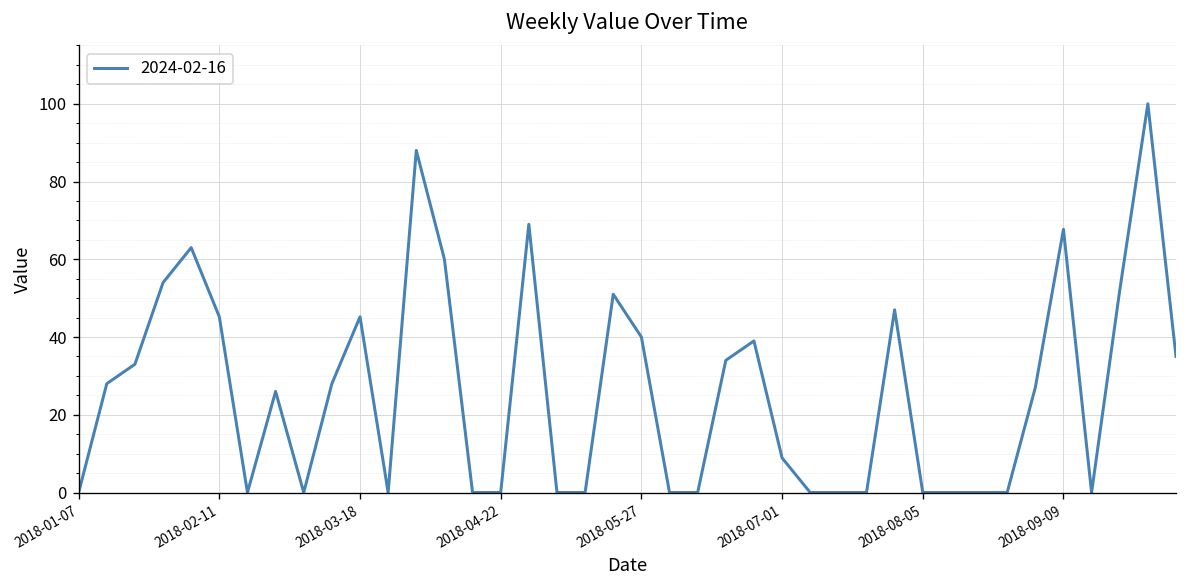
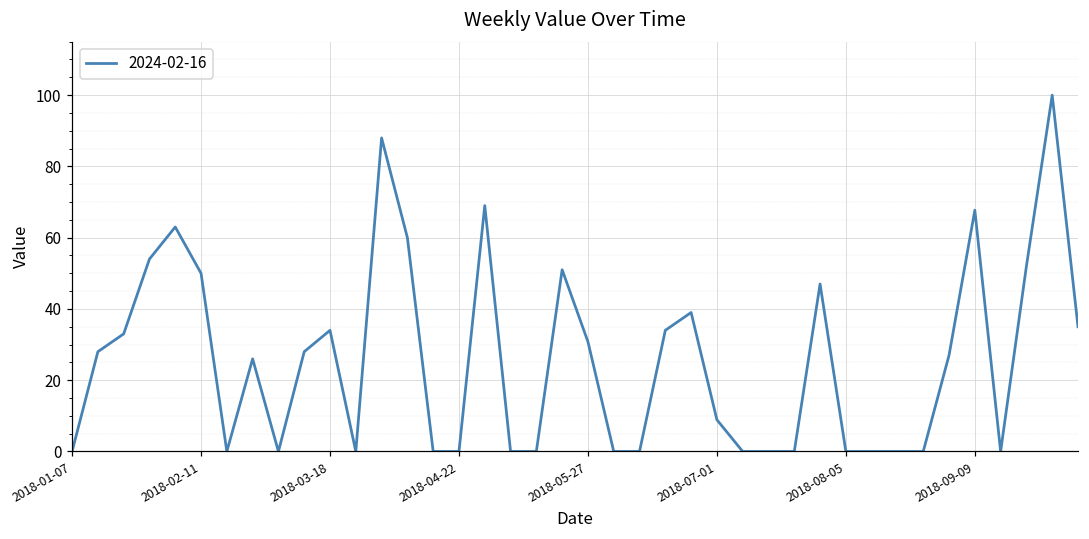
  {
    "2018-01-07": 0,
-   "2018-02-11": 45,
-   "2018-03-18": 45,
+   "2018-02-11": 50,
+   "2018-03-18": 34,
    "2018-04-22": 0,
-   "2018-05-27": 40,
+   "2018-05-27": 31,
    "2018-07-01": 9,
    "2018-08-05": 0,
    "2018-09-09": 68
  }
